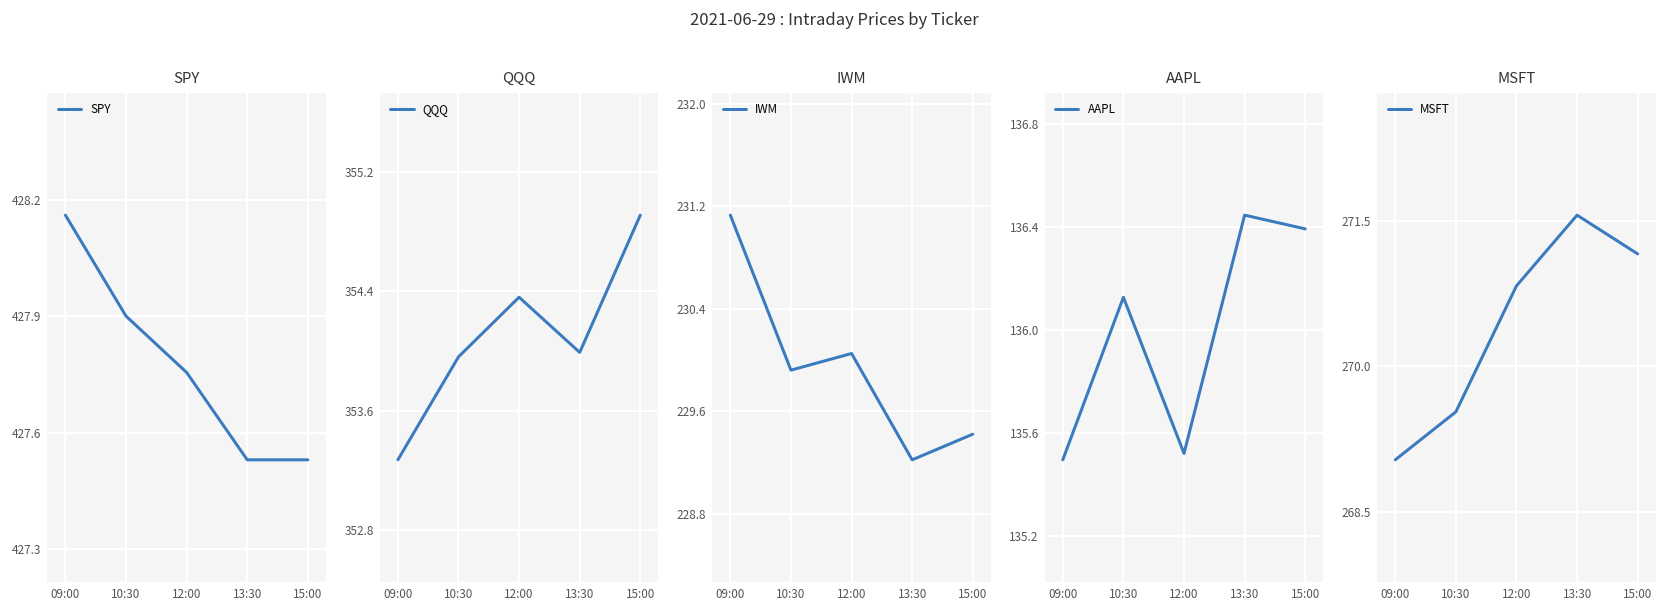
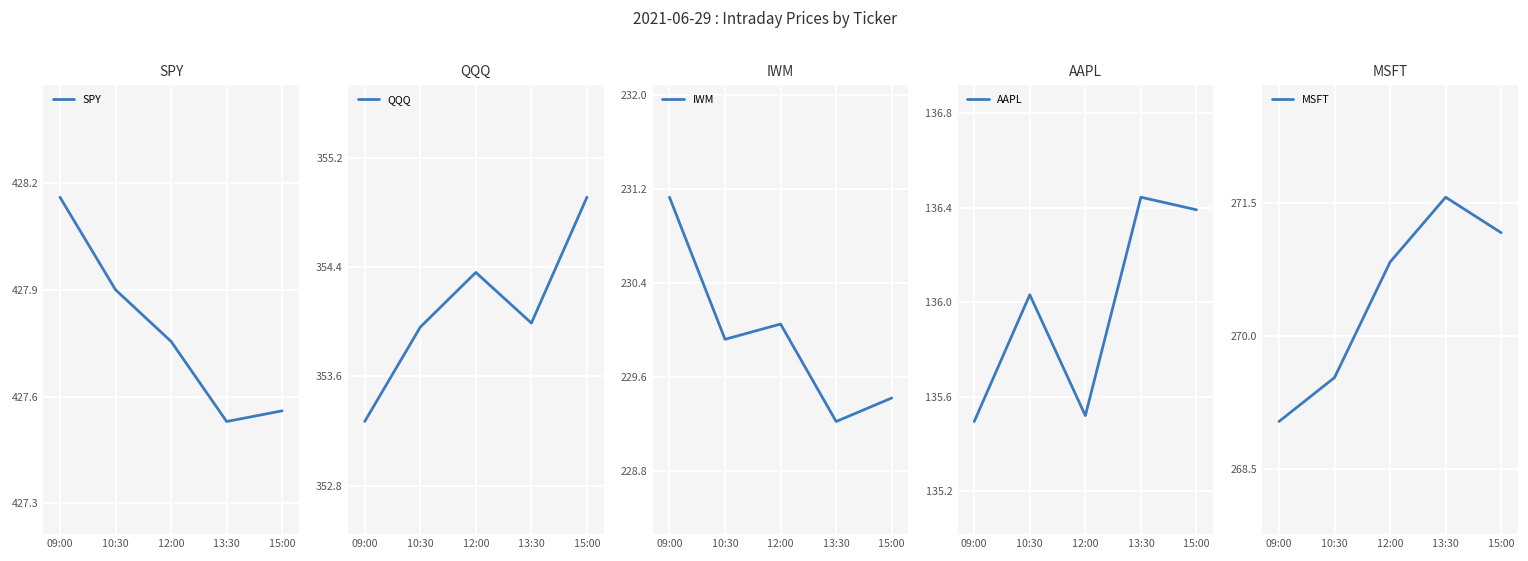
  {
    "SPY": {
      "09:00": 428.16,
      "10:30": 427.90,
      "12:00": 427.76,
      "13:30": 427.53,
-     "15:00": 427.53
+     "15:00": 427.56
    },
    "QQQ": {
      "09:00": 353.27,
      "10:30": 353.96,
      "12:00": 354.36,
      "13:30": 353.99,
      "15:00": 354.91
    },
    "IWM": {
      "09:00": 231.13,
      "10:30": 229.92,
      "12:00": 230.05,
      "13:30": 229.22,
      "15:00": 229.42
    },
    "AAPL": {
      "09:00": 135.50,
-     "10:30": 136.13,
+     "10:30": 136.03,
      "12:00": 135.52,
      "13:30": 136.45,
      "15:00": 136.39
    },
    "MSFT": {
      "09:00": 269.0,
      "10:30": 269.5,
      "12:00": 270.8,
      "13:30": 271.6,
      "15:00": 271.2
    }
  }
